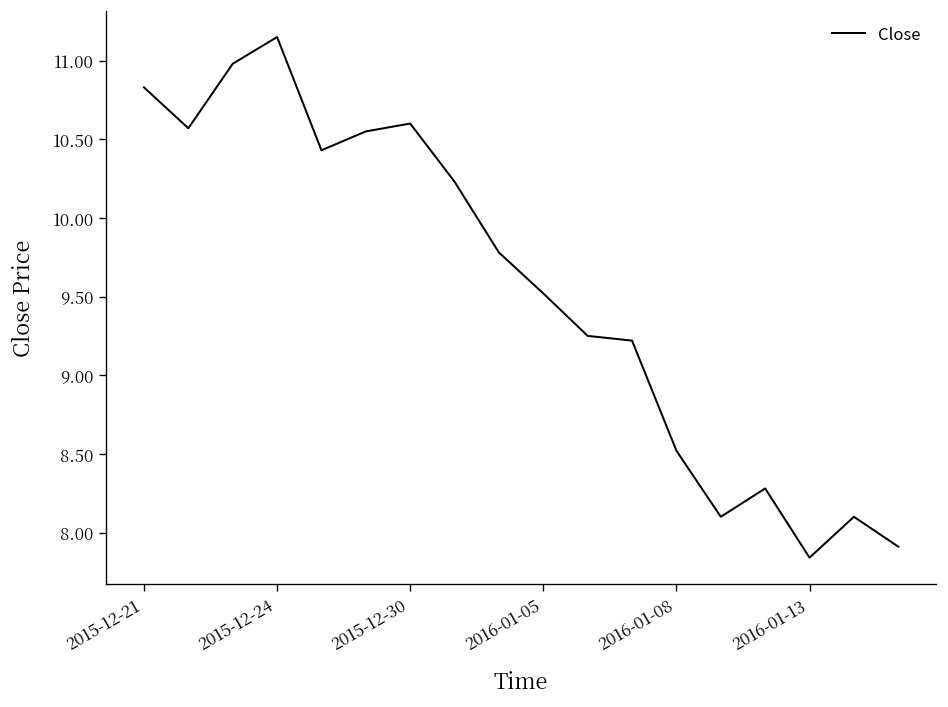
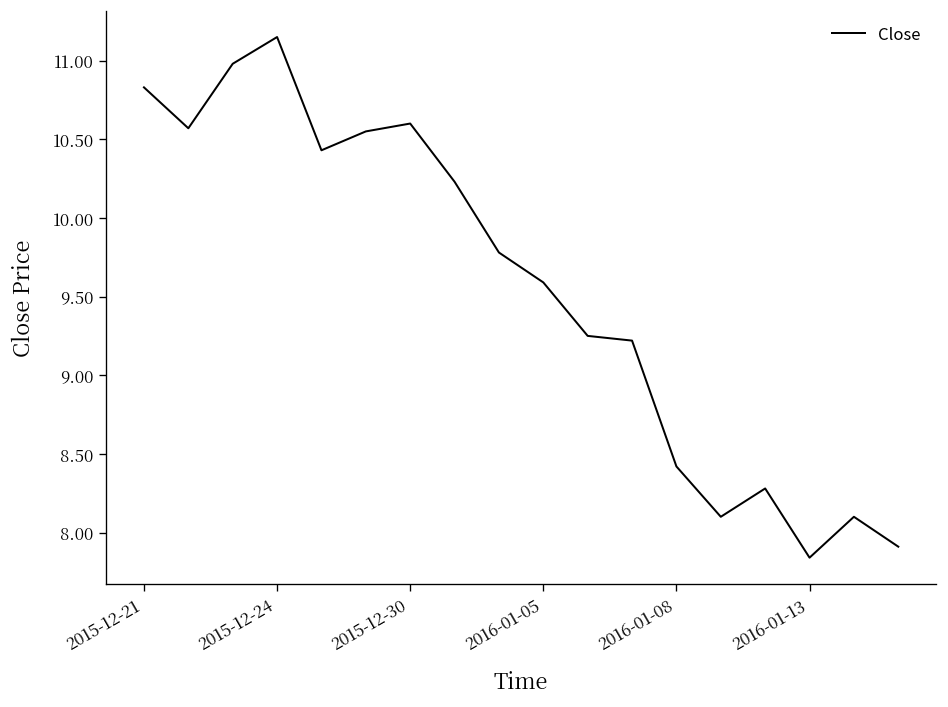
  {
    "2015-12-21": 10.83,
    "2015-12-24": 11.15,
    "2015-12-30": 10.60,
-   "2016-01-05": 9.52,
-   "2016-01-08": 8.52,
+   "2016-01-05": 9.59,
+   "2016-01-08": 8.42,
    "2016-01-13": 7.84
  }
